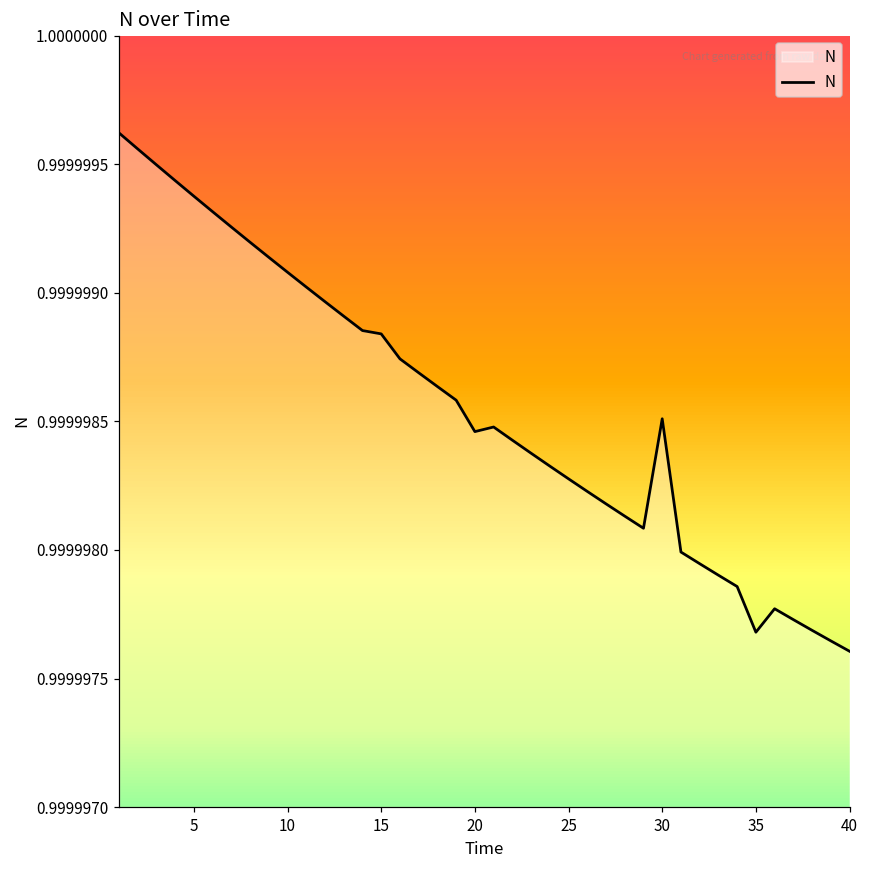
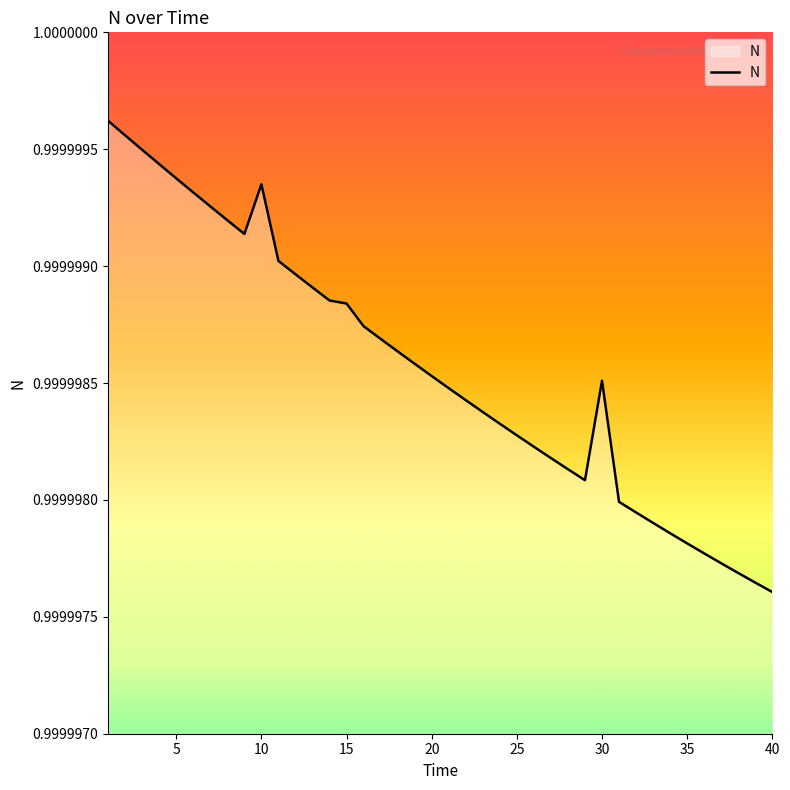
  {
    "5": 0.99999938,
-   "10": 0.99999908,
+   "10": 0.99999935,
    "15": 0.99999884,
-   "20": 0.99999846,
+   "20": 0.99999853,
    "25": 0.99999828,
    "30": 0.99999851,
-   "35": 0.99999768,
+   "35": 0.99999781,
    "40": 0.99999761
  }
